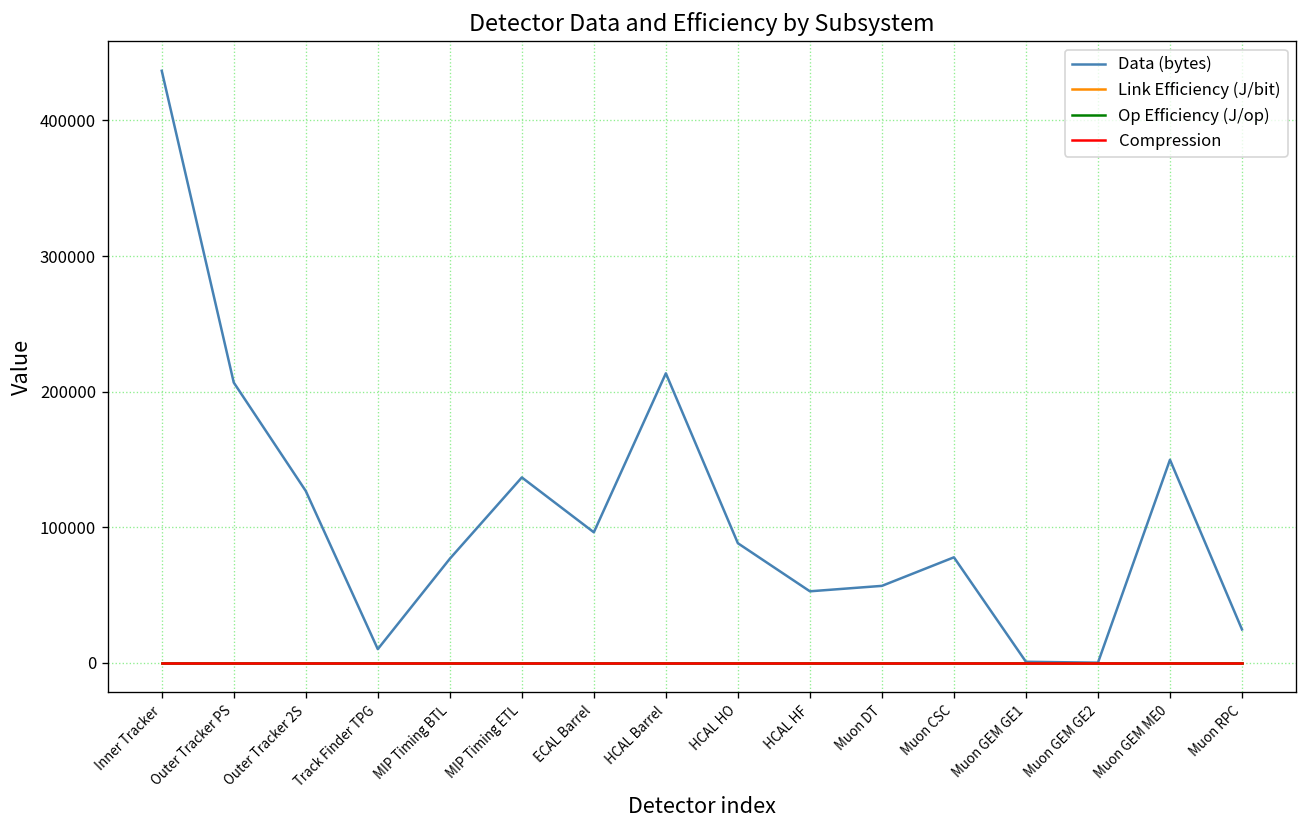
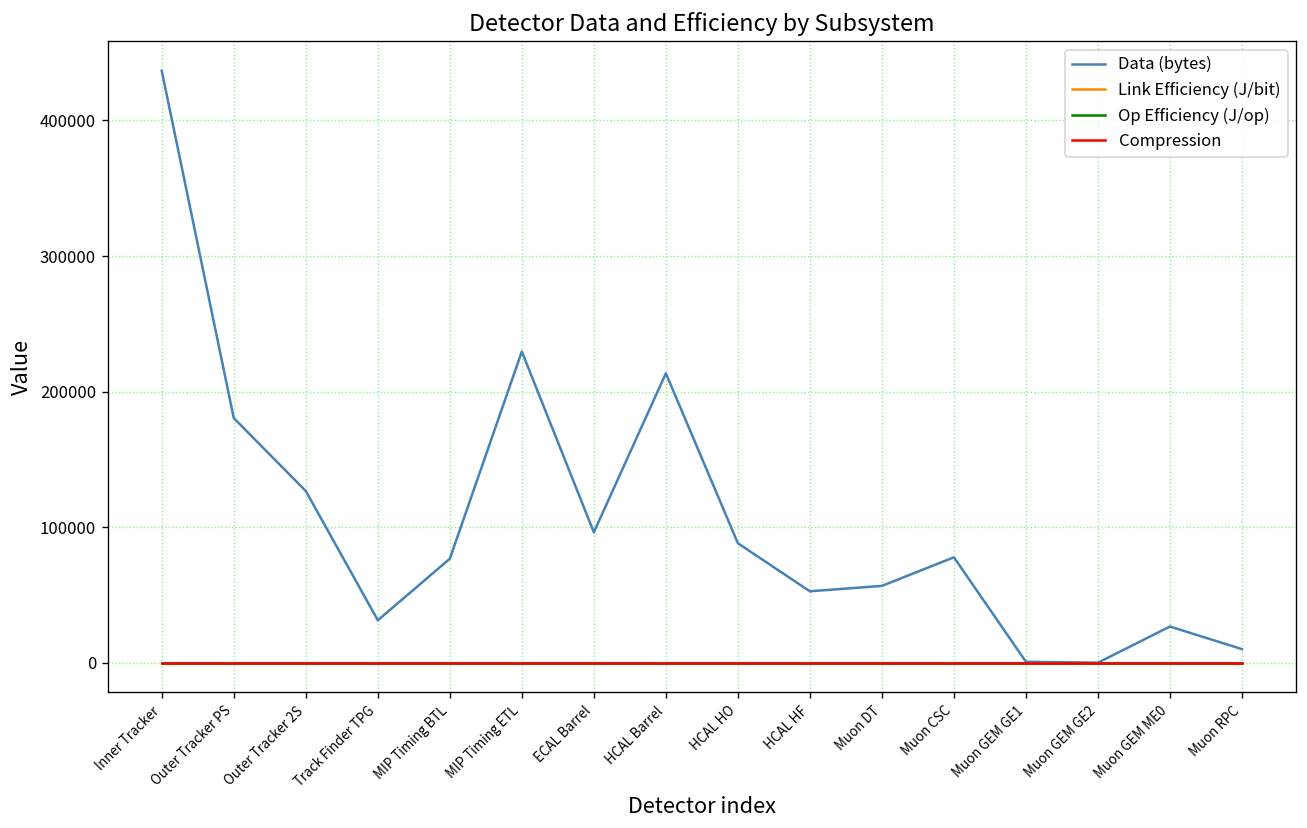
  {
    "Data (bytes)": {
      "Inner Tracker": 437000,
-     "Outer Tracker PS": 207000,
+     "Outer Tracker PS": 180000,
      "Outer Tracker 2S": 127000,
-     "Track Finder TPG": 10000,
+     "Track Finder TPG": 31000,
      "MIP Timing BTL": 77000,
-     "MIP Timing ETL": 137000,
+     "MIP Timing ETL": 230000,
      "ECAL Barrel": 96000,
      "HCAL Barrel": 213000,
      "HCAL HO": 88000,
      "HCAL HF": 53000,
      "Muon DT": 57000,
      "Muon CSC": 78000,
-     "Muon GEM ME0": 150000,
-     "Muon RPC": 25000
+     "Muon GEM ME0": 27000,
+     "Muon RPC": 10000
    },
    "Compression": {
      "Inner Tracker": 0,
      "Outer Tracker PS": 0,
      "Outer Tracker 2S": 0,
      "Track Finder TPG": 0,
      "MIP Timing BTL": 0,
      "MIP Timing ETL": 0,
      "ECAL Barrel": 0,
      "HCAL Barrel": 0,
      "HCAL HO": 0,
      "HCAL HF": 0,
      "Muon DT": 0,
      "Muon CSC": 0,
      "Muon GEM ME0": 0,
      "Muon RPC": 0
    }
  }
